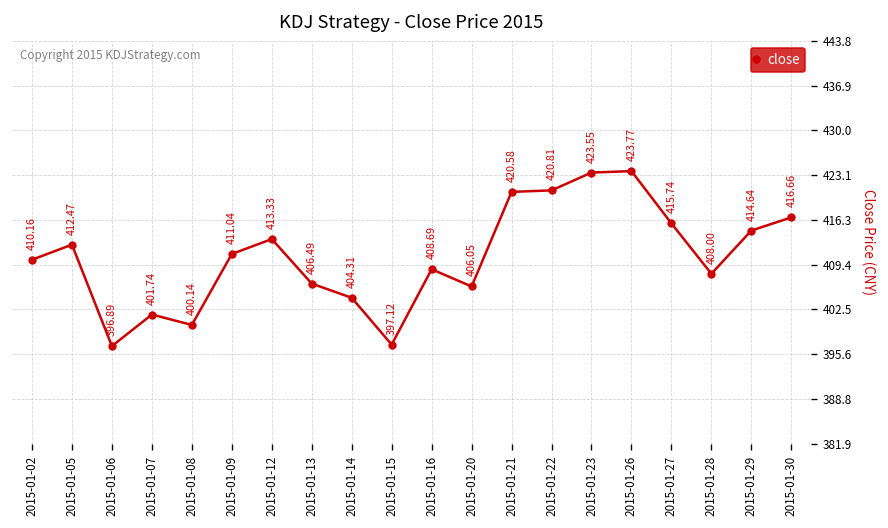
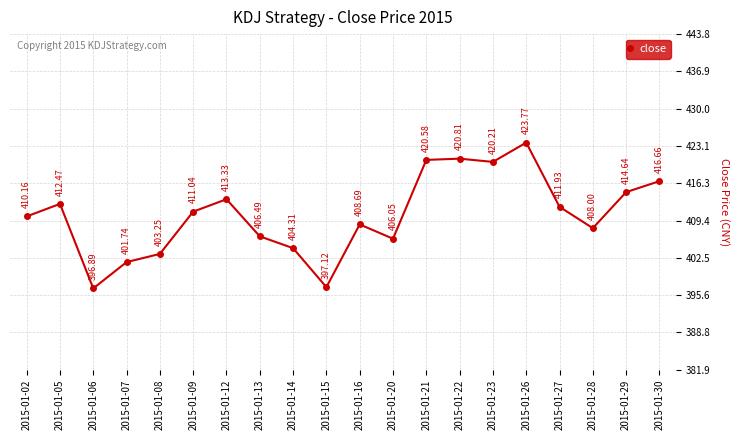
  {
    "2015-01-02": 410.16,
    "2015-01-05": 412.47,
    "2015-01-06": 396.89,
    "2015-01-07": 401.74,
-   "2015-01-08": 400.14,
+   "2015-01-08": 403.25,
    "2015-01-09": 411.04,
    "2015-01-12": 413.33,
    "2015-01-13": 406.49,
    "2015-01-14": 404.31,
    "2015-01-15": 397.12,
    "2015-01-16": 408.69,
    "2015-01-20": 406.05,
    "2015-01-21": 420.58,
    "2015-01-22": 420.81,
-   "2015-01-23": 423.55,
+   "2015-01-23": 420.21,
    "2015-01-26": 423.77,
-   "2015-01-27": 415.74,
+   "2015-01-27": 411.93,
    "2015-01-28": 408.00,
    "2015-01-29": 414.64,
    "2015-01-30": 416.66
  }
